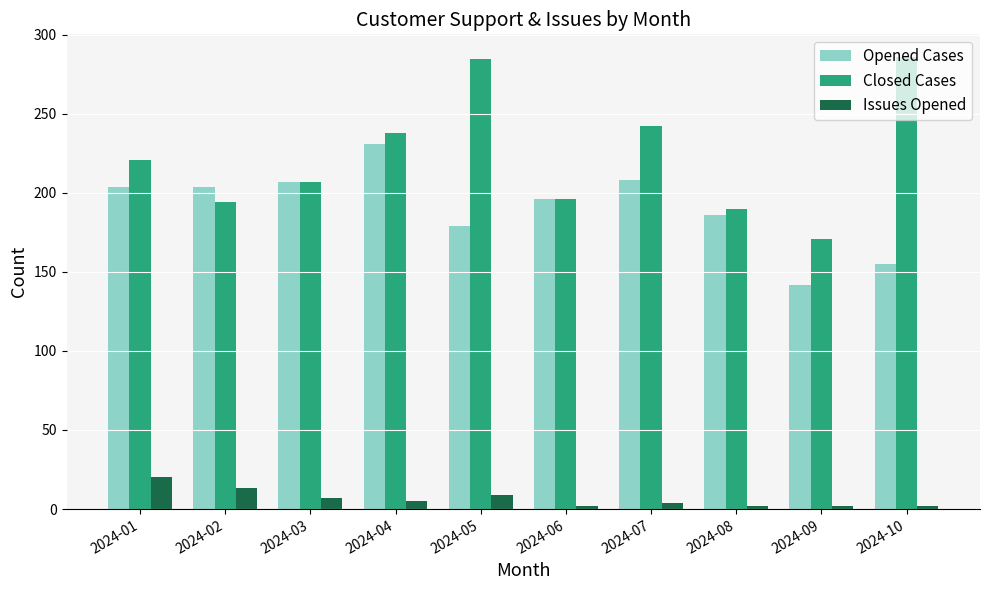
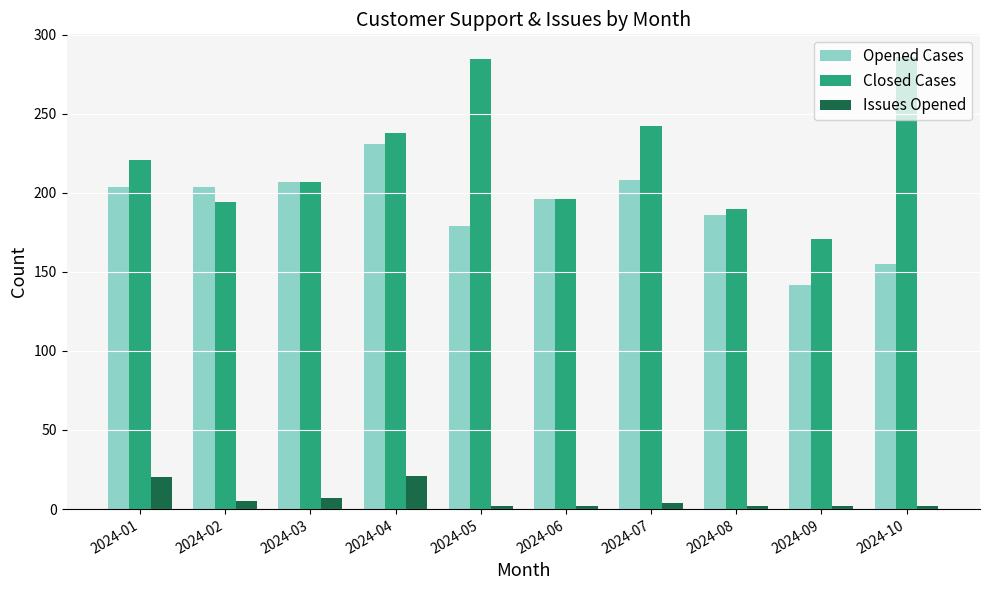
  {
    "Opened Cases": {
      "2024-01": 204,
      "2024-02": 204,
      "2024-03": 207,
      "2024-04": 231,
      "2024-05": 179,
      "2024-06": 196,
      "2024-07": 208,
      "2024-08": 186,
      "2024-09": 142,
      "2024-10": 155
    },
    "Closed Cases": {
      "2024-01": 221,
      "2024-02": 194,
      "2024-03": 207,
      "2024-04": 238,
      "2024-05": 285,
      "2024-06": 196,
      "2024-07": 242,
      "2024-08": 190,
      "2024-09": 171
    },
    "Issues Opened": {
      "2024-01": 20,
-     "2024-02": 13,
+     "2024-02": 5,
      "2024-03": 7,
-     "2024-04": 5,
-     "2024-05": 9,
+     "2024-04": 21,
+     "2024-05": 2,
      "2024-06": 2,
      "2024-07": 4,
      "2024-08": 2,
      "2024-09": 2,
      "2024-10": 2
    }
  }
